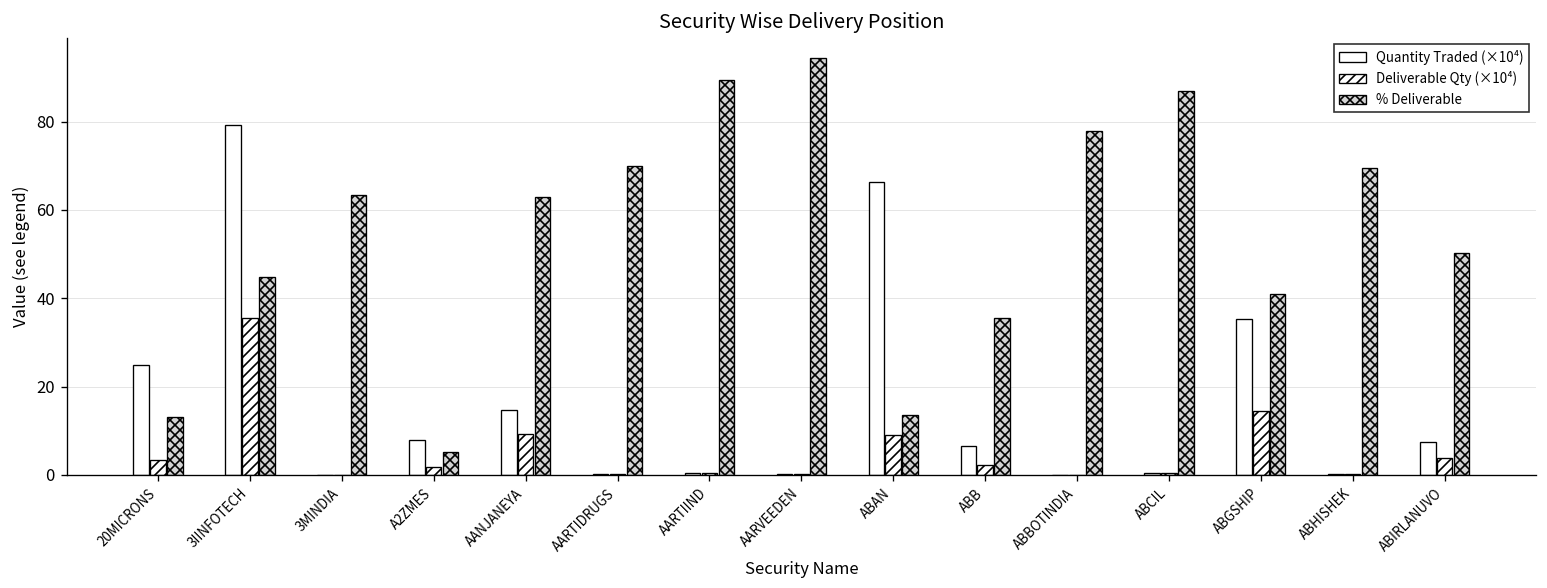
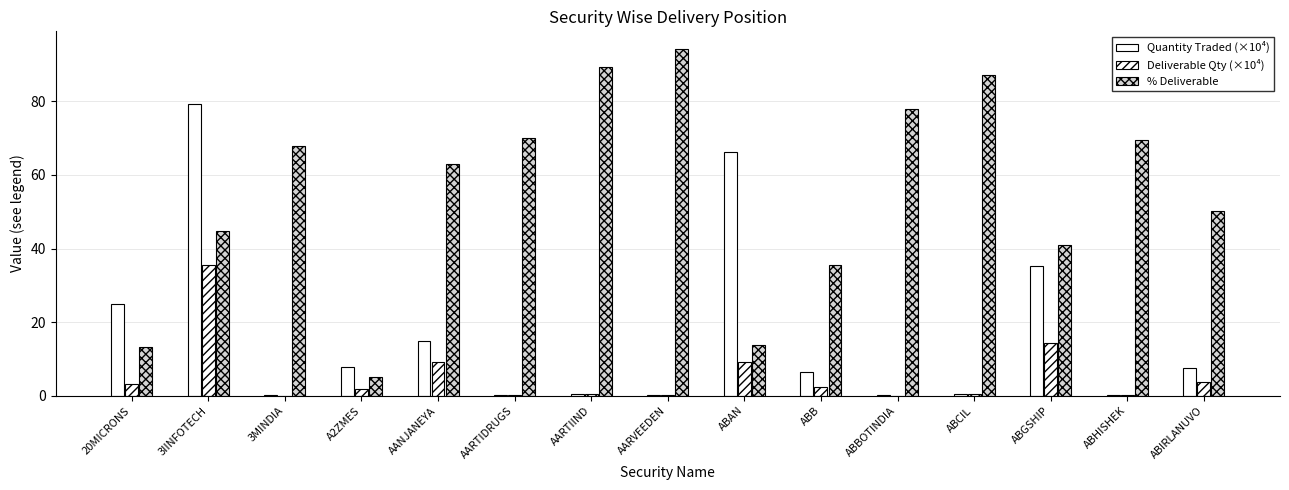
  {
    "% Deliverable": {
      "20MICRONS": 13,
      "3IINFOTECH": 45,
-     "3MINDIA": 63,
+     "3MINDIA": 68,
      "A2ZMES": 5,
      "AANJANEYA": 63,
      "AARTIDRUGS": 70,
      "AARTIIND": 89,
      "AARVEEDEN": 94,
      "ABAN": 14,
      "ABB": 36,
      "ABBOTINDIA": 78,
      "ABCIL": 87,
      "ABGSHIP": 41,
      "ABHISHEK": 69,
      "ABIRLANUVO": 50
    }
  }
